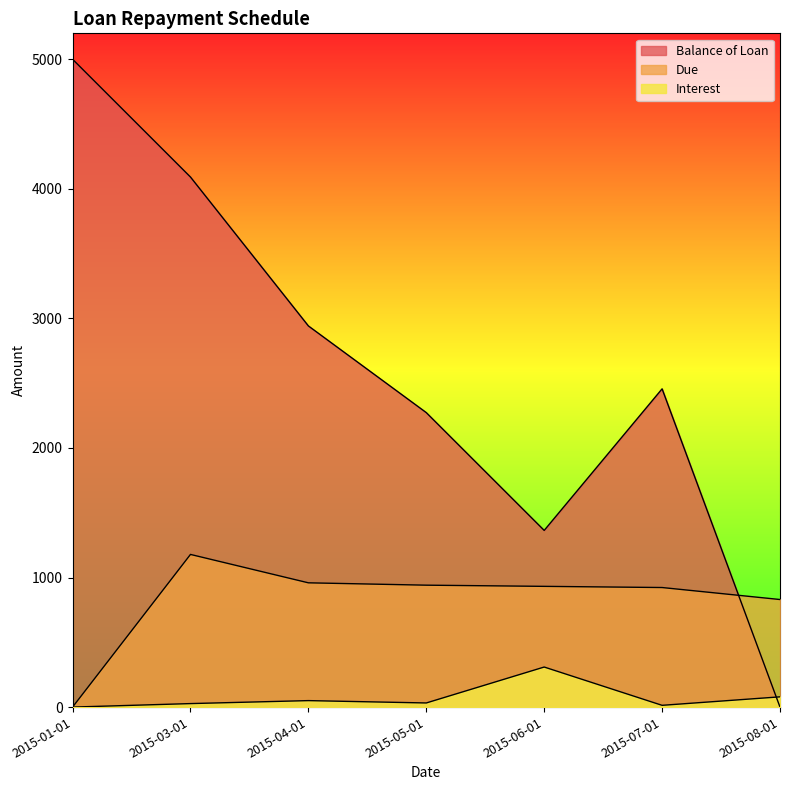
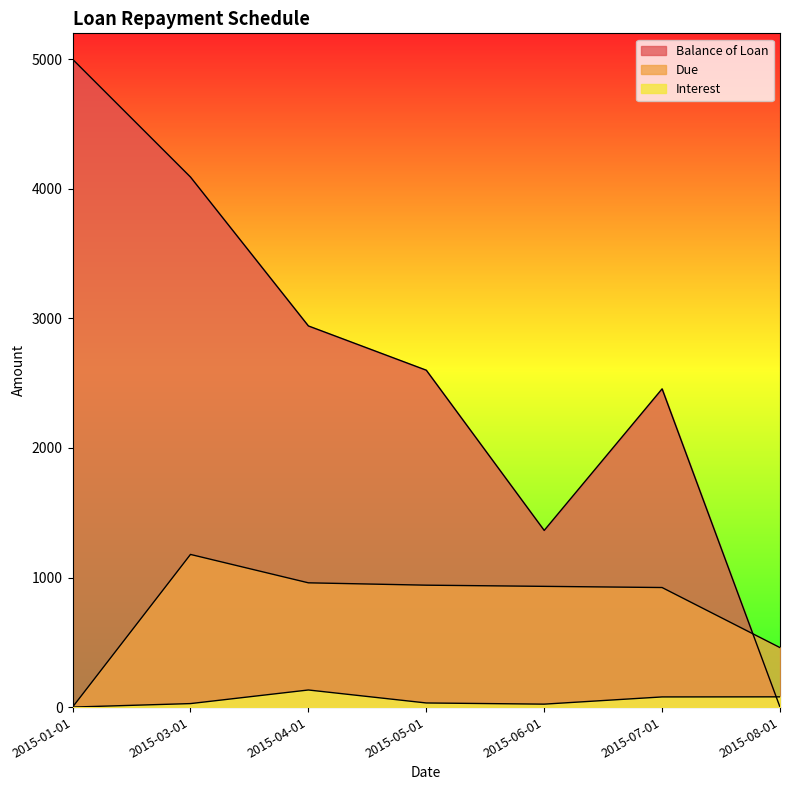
  {
    "Balance of Loan": {
      "2015-01-01": 5000,
      "2015-03-01": 4090,
      "2015-04-01": 2940,
-     "2015-05-01": 2270,
+     "2015-05-01": 2600,
      "2015-06-01": 1360,
      "2015-07-01": 2460,
      "2015-08-01": 0
    },
    "Due": {
      "2015-03-01": 1180,
      "2015-04-01": 960,
      "2015-05-01": 940,
      "2015-06-01": 930,
      "2015-07-01": 920,
-     "2015-08-01": 830
+     "2015-08-01": 460
    },
    "Interest": {
      "2015-03-01": 30,
-     "2015-04-01": 50,
+     "2015-04-01": 130,
      "2015-05-01": 30,
-     "2015-06-01": 310,
-     "2015-07-01": 10,
+     "2015-06-01": 20,
+     "2015-07-01": 80,
      "2015-08-01": 80
    }
  }
